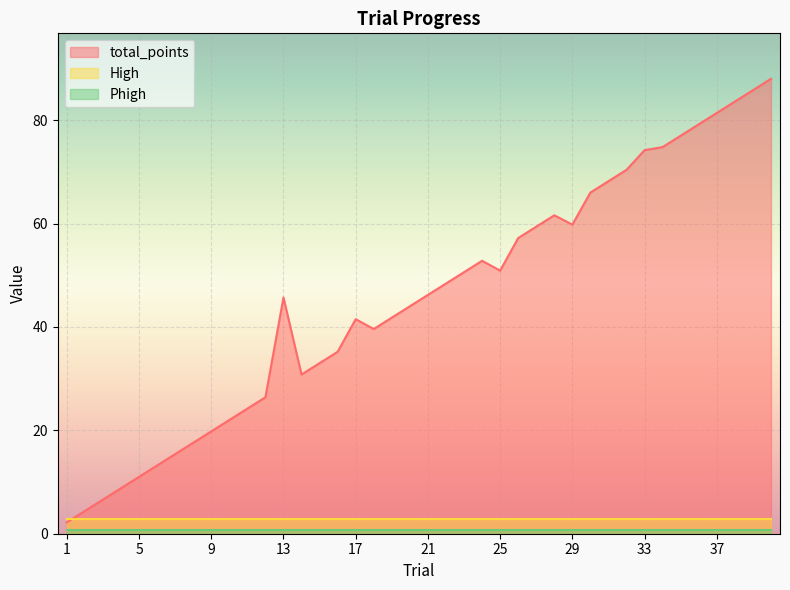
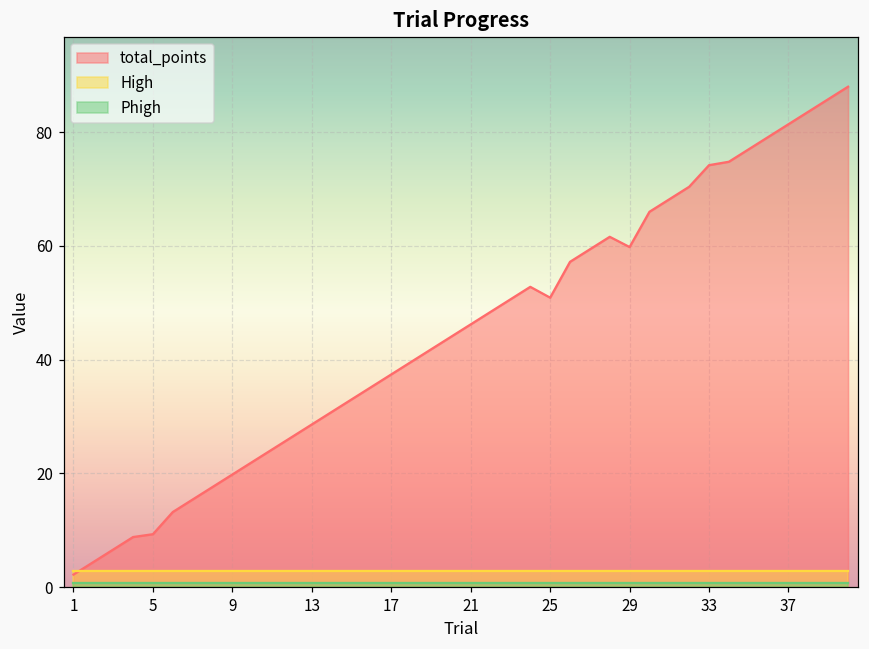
  {
    "total_points": {
      "1": 2,
-     "5": 11,
+     "5": 9,
      "9": 20,
-     "13": 46,
-     "17": 42,
+     "13": 29,
+     "17": 37,
      "21": 46,
      "25": 51,
      "29": 60,
      "33": 74,
      "37": 81
    },
    "High": {
      "1": 3,
      "5": 3,
      "9": 3,
      "13": 3,
      "17": 3,
      "21": 3,
      "25": 3,
      "29": 3,
      "33": 3,
      "37": 3
    },
    "Phigh": {
      "1": 1,
      "5": 1,
      "9": 1,
      "13": 1,
      "17": 1,
      "21": 1,
      "25": 1,
      "29": 1,
      "33": 1,
      "37": 1
    }
  }
